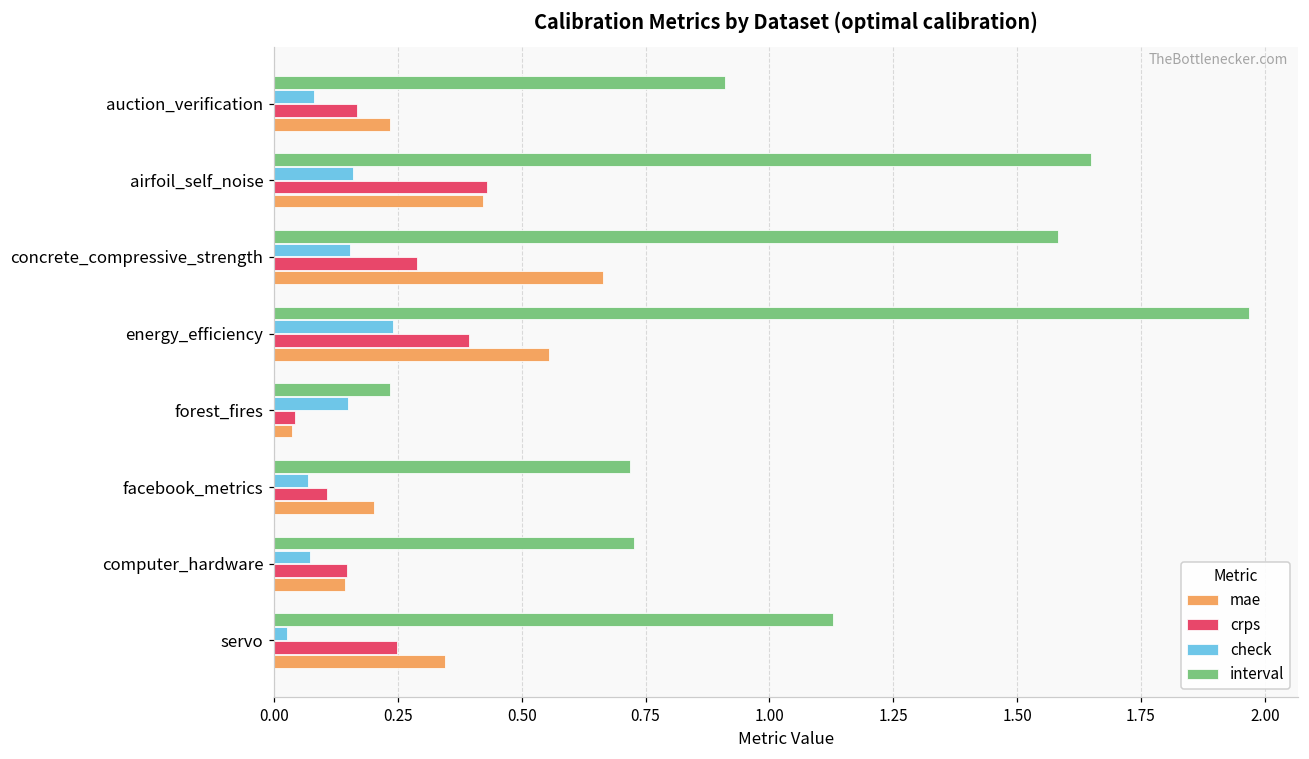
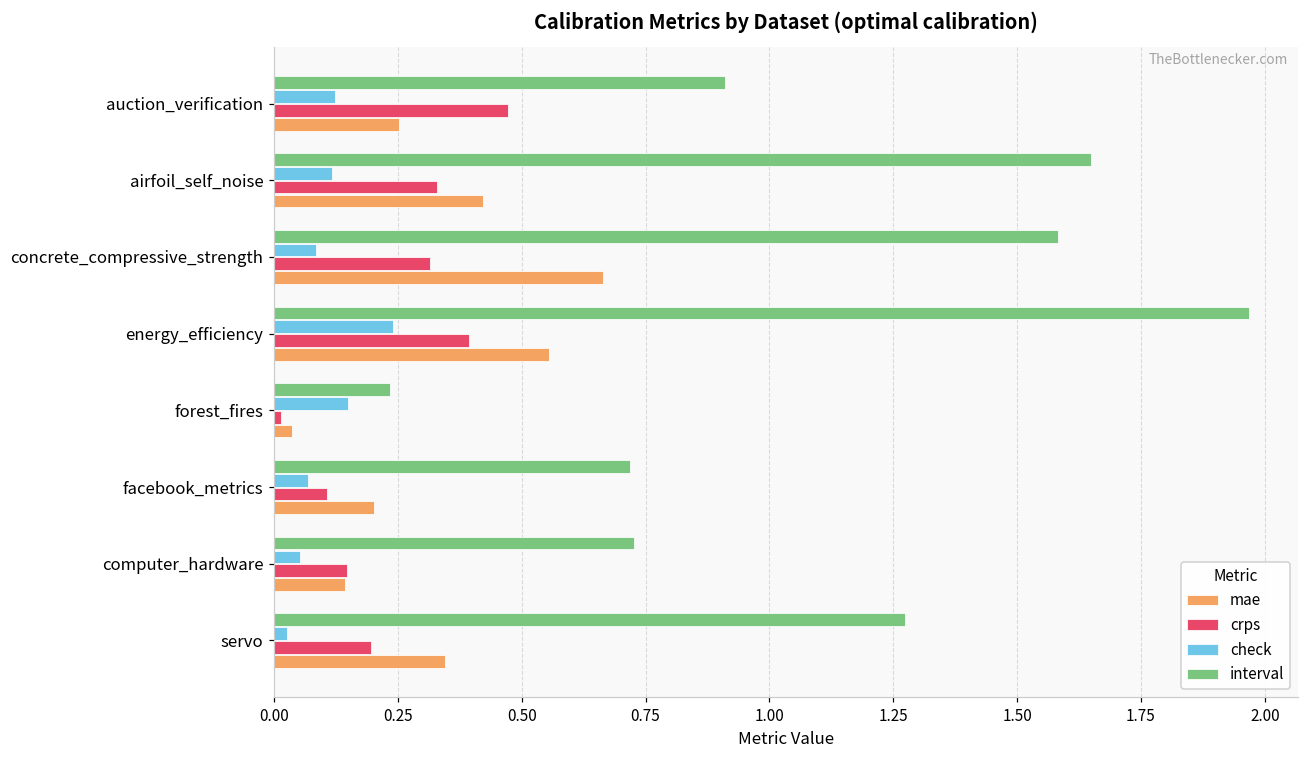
  {
    "mae": {
-     "auction_verification": 0.23,
+     "auction_verification": 0.25,
      "airfoil_self_noise": 0.42,
      "concrete_compressive_strength": 0.66,
      "energy_efficiency": 0.56,
      "forest_fires": 0.04,
      "facebook_metrics": 0.20,
      "computer_hardware": 0.14,
      "servo": 0.34
    },
    "crps": {
-     "auction_verification": 0.17,
-     "airfoil_self_noise": 0.43,
-     "concrete_compressive_strength": 0.29,
+     "auction_verification": 0.47,
+     "airfoil_self_noise": 0.33,
+     "concrete_compressive_strength": 0.31,
      "energy_efficiency": 0.39,
-     "forest_fires": 0.04,
+     "forest_fires": 0.01,
      "facebook_metrics": 0.11,
      "computer_hardware": 0.15,
-     "servo": 0.25
+     "servo": 0.20
    },
    "check": {
-     "auction_verification": 0.08,
-     "airfoil_self_noise": 0.16,
-     "concrete_compressive_strength": 0.15,
+     "auction_verification": 0.12,
+     "airfoil_self_noise": 0.12,
+     "concrete_compressive_strength": 0.08,
      "energy_efficiency": 0.24,
      "forest_fires": 0.15,
      "facebook_metrics": 0.07,
-     "computer_hardware": 0.07,
+     "computer_hardware": 0.05,
      "servo": 0.03
    },
    "interval": {
      "auction_verification": 0.91,
      "airfoil_self_noise": 1.65,
      "concrete_compressive_strength": 1.58,
      "energy_efficiency": 1.97,
      "forest_fires": 0.23,
      "facebook_metrics": 0.72,
      "computer_hardware": 0.73,
-     "servo": 1.13
+     "servo": 1.27
    }
  }
